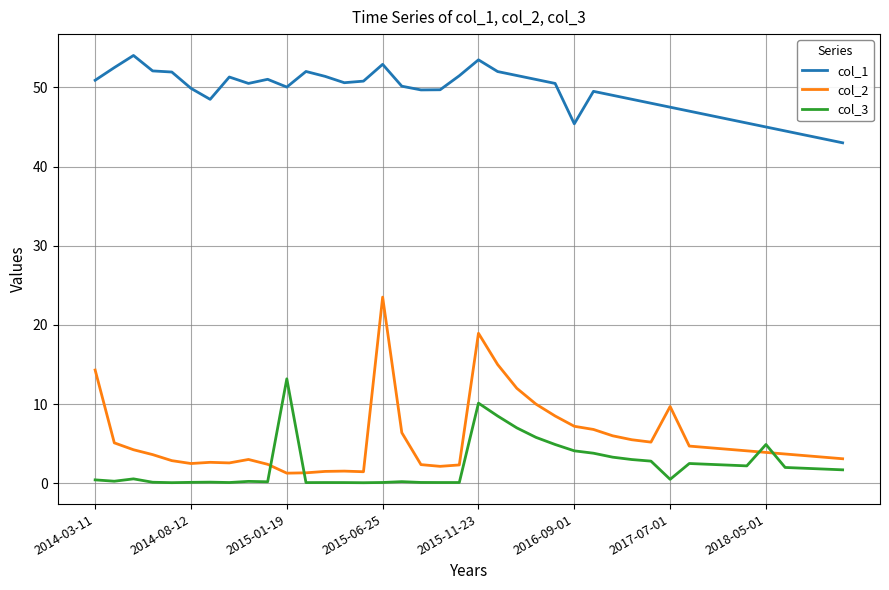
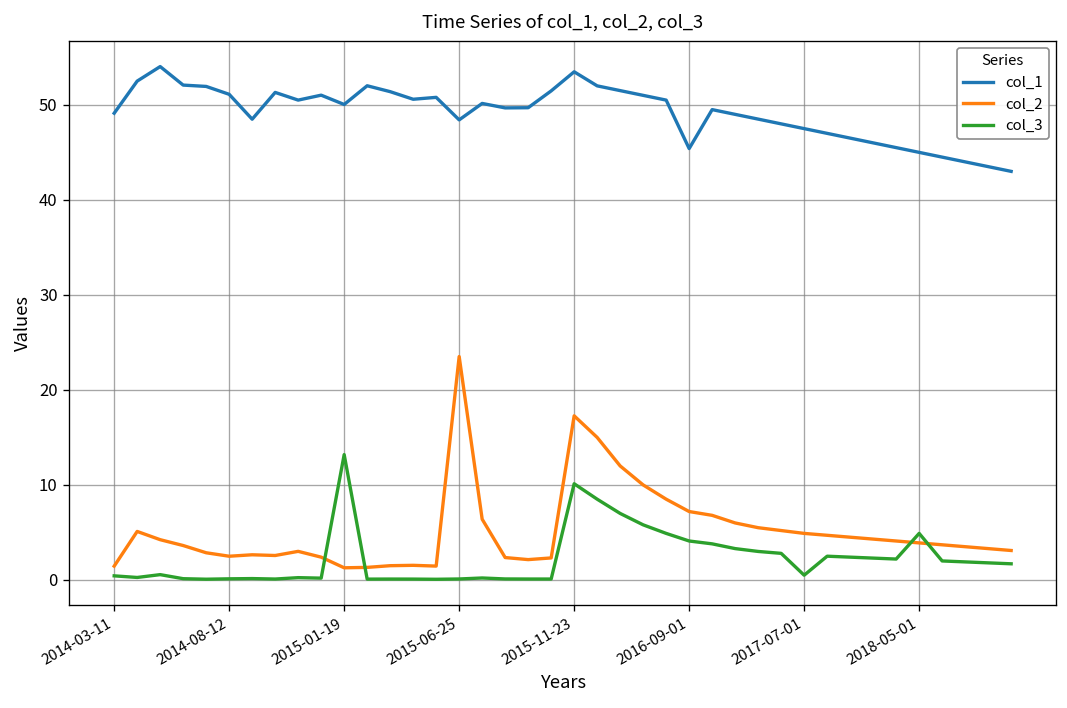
  {
    "col_1": {
-     "2014-03-11": 51,
-     "2014-08-12": 50,
+     "2014-03-11": 49,
+     "2014-08-12": 51,
      "2015-01-19": 50,
-     "2015-06-25": 53,
+     "2015-06-25": 48,
      "2015-11-23": 53,
      "2016-09-01": 45,
      "2017-07-01": 48,
      "2018-05-01": 45
    },
    "col_2": {
-     "2014-03-11": 14,
+     "2014-03-11": 1,
      "2014-08-12": 2,
      "2015-01-19": 1,
      "2015-06-25": 24,
-     "2015-11-23": 19,
+     "2015-11-23": 17,
      "2016-09-01": 7,
-     "2017-07-01": 10,
+     "2017-07-01": 5,
      "2018-05-01": 4
    },
    "col_3": {
      "2014-03-11": 0,
      "2014-08-12": 0,
      "2015-01-19": 13,
      "2015-06-25": 0,
      "2015-11-23": 10,
      "2016-09-01": 4,
      "2017-07-01": 1,
      "2018-05-01": 5
    }
  }
